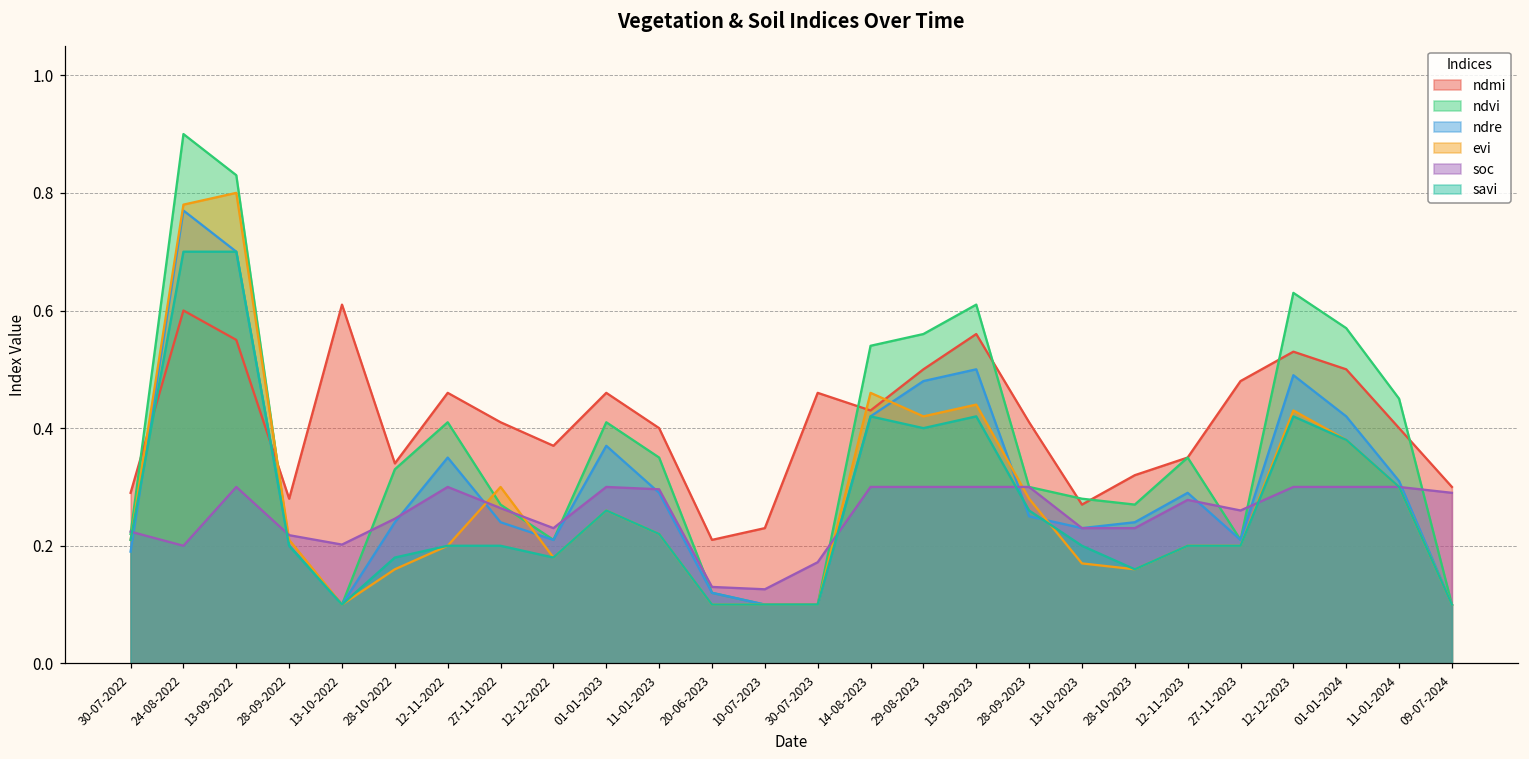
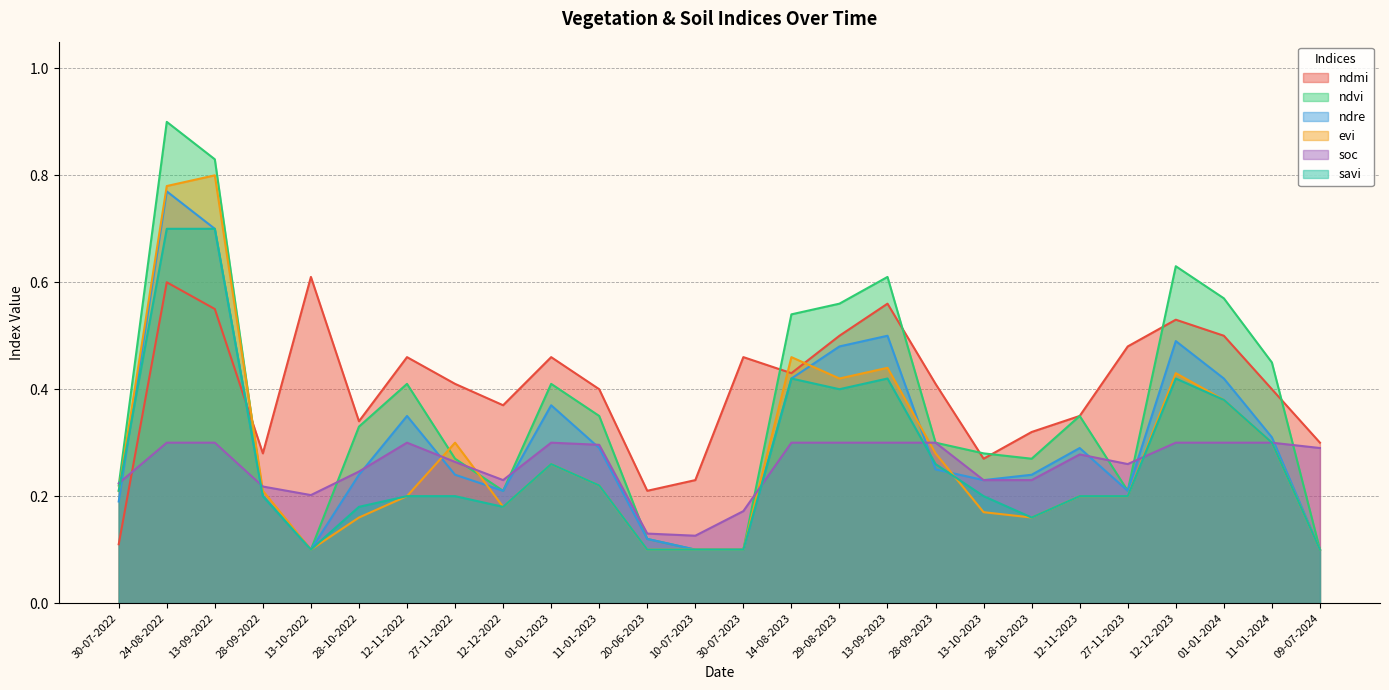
  {
    "ndmi": {
-     "30-07-2022": 0.29,
+     "30-07-2022": 0.11,
      "24-08-2022": 0.60,
      "13-09-2022": 0.55,
      "28-09-2022": 0.28,
      "13-10-2022": 0.61,
      "28-10-2022": 0.34,
      "12-11-2022": 0.46,
      "27-11-2022": 0.41,
      "12-12-2022": 0.37,
      "01-01-2023": 0.46,
      "11-01-2023": 0.40,
      "20-06-2023": 0.21,
      "10-07-2023": 0.23,
      "30-07-2023": 0.46,
      "14-08-2023": 0.43,
      "29-08-2023": 0.50,
      "13-09-2023": 0.56,
      "28-09-2023": 0.41,
      "13-10-2023": 0.27,
      "28-10-2023": 0.32,
      "27-11-2023": 0.48,
      "12-12-2023": 0.53,
      "01-01-2024": 0.50,
      "11-01-2024": 0.40,
      "09-07-2024": 0.30
    },
    "evi": {
      "24-08-2022": 0.78,
      "13-09-2022": 0.80,
      "28-09-2022": 0.21,
      "28-10-2022": 0.16,
      "27-11-2022": 0.30,
      "14-08-2023": 0.46,
      "29-08-2023": 0.42,
      "13-09-2023": 0.44,
      "28-09-2023": 0.28,
      "13-10-2023": 0.17,
      "12-12-2023": 0.43
    },
    "soc": {
-     "24-08-2022": 0.2,
+     "24-08-2022": 0.3,
      "13-09-2022": 0.3,
      "28-09-2022": 0.22,
      "13-10-2022": 0.2,
      "28-10-2022": 0.25,
      "12-11-2022": 0.3,
      "27-11-2022": 0.26,
      "12-12-2022": 0.23,
      "01-01-2023": 0.3,
      "11-01-2023": 0.3,
      "20-06-2023": 0.13,
      "10-07-2023": 0.13,
      "30-07-2023": 0.17,
      "14-08-2023": 0.3,
      "29-08-2023": 0.3,
      "13-09-2023": 0.3,
      "28-10-2023": 0.23,
      "12-11-2023": 0.28,
      "27-11-2023": 0.26,
      "12-12-2023": 0.3,
      "01-01-2024": 0.3,
      "09-07-2024": 0.29
    }
  }
